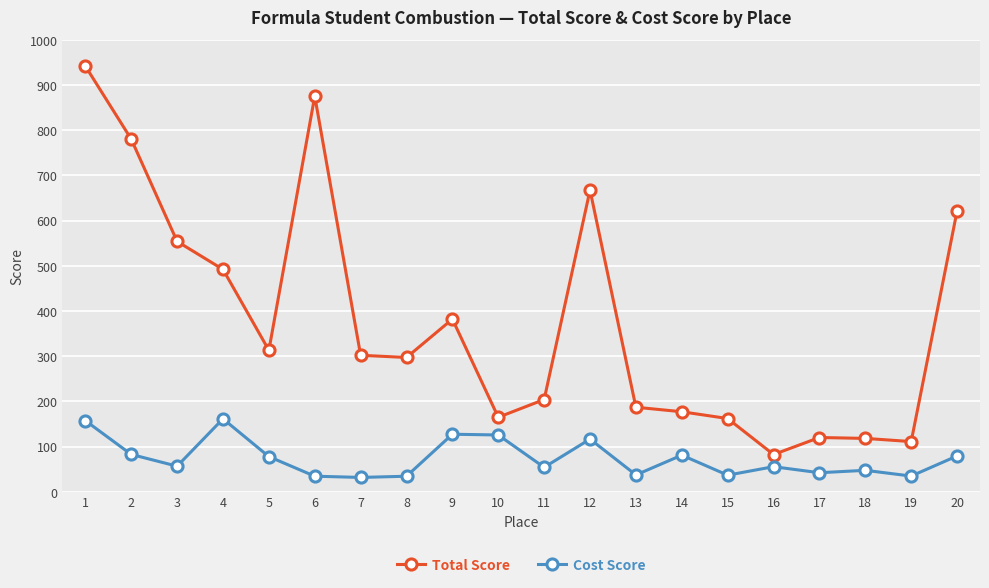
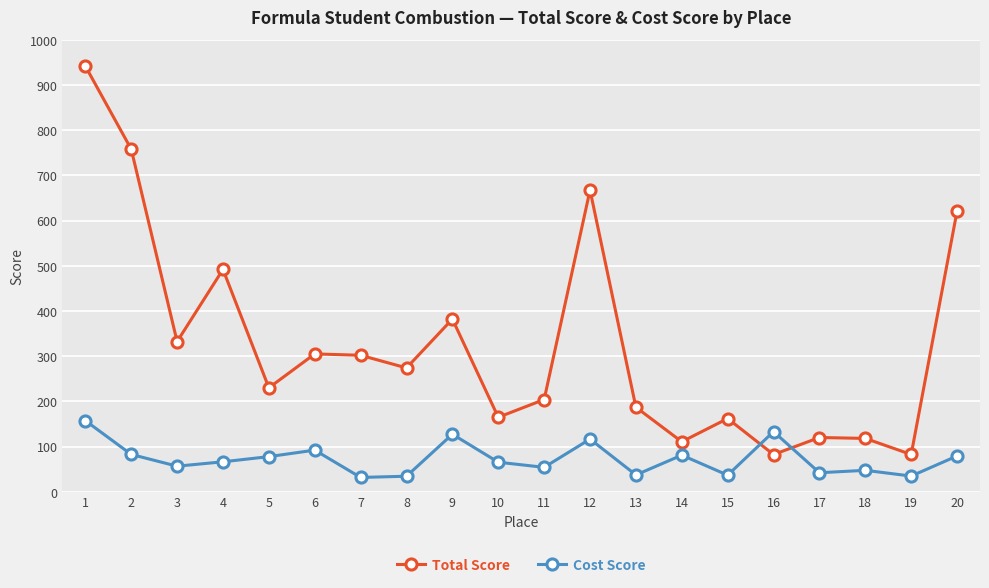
  {
    "Total Score": {
      "1": 940,
-     "2": 780,
-     "3": 550,
+     "2": 760,
+     "3": 330,
      "4": 490,
-     "5": 310,
-     "6": 880,
+     "5": 230,
+     "6": 310,
      "7": 300,
-     "8": 300,
+     "8": 270,
      "9": 380,
      "10": 160,
      "11": 200,
      "12": 670,
      "13": 190,
-     "14": 180,
+     "14": 110,
      "15": 160,
      "16": 80,
      "17": 120,
      "18": 120,
-     "19": 110,
+     "19": 80,
      "20": 620
    },
    "Cost Score": {
      "1": 160,
      "2": 80,
      "3": 60,
-     "4": 160,
+     "4": 70,
      "5": 80,
-     "6": 30,
+     "6": 90,
      "7": 30,
      "8": 30,
      "9": 130,
-     "10": 130,
+     "10": 70,
      "11": 50,
      "12": 120,
      "13": 40,
      "14": 80,
      "15": 40,
-     "16": 60,
+     "16": 130,
      "17": 40,
      "18": 50,
      "19": 30,
      "20": 80
    }
  }
